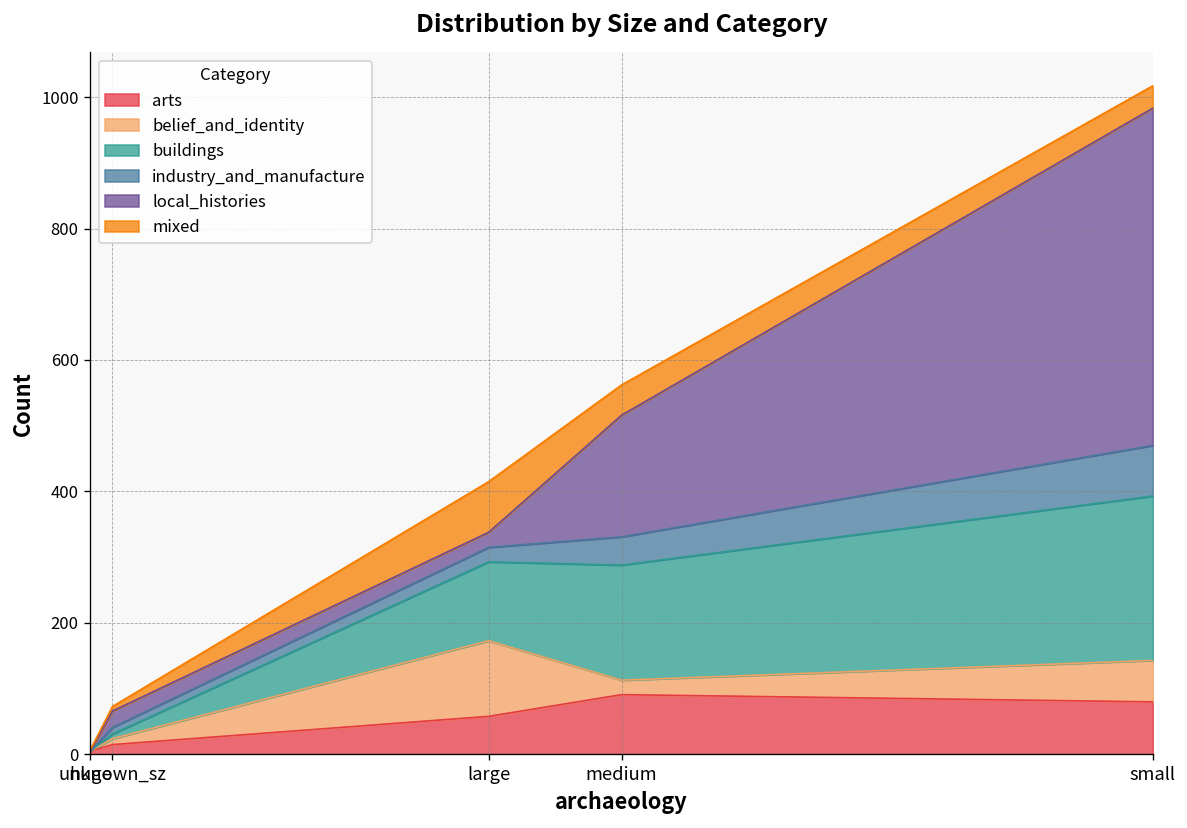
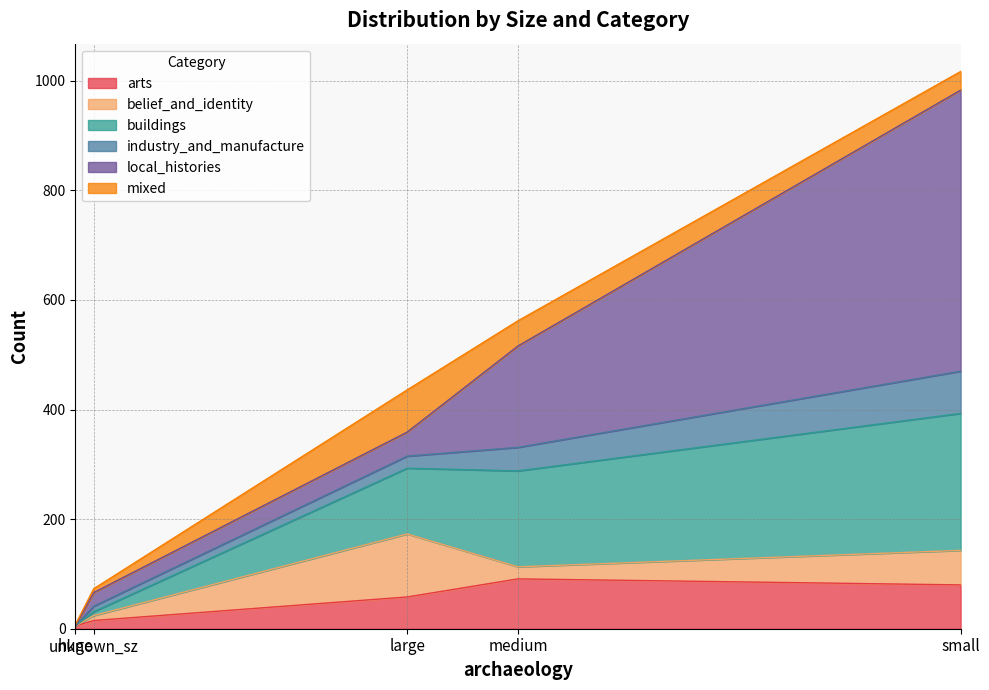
  {
    "arts": {
      "large": 60
    },
    "belief_and_identity": {
      "large": 120
    },
    "local_histories": {
-     "large": 20
+     "large": 40
    },
    "mixed": {
      "large": 80
    }
  }
